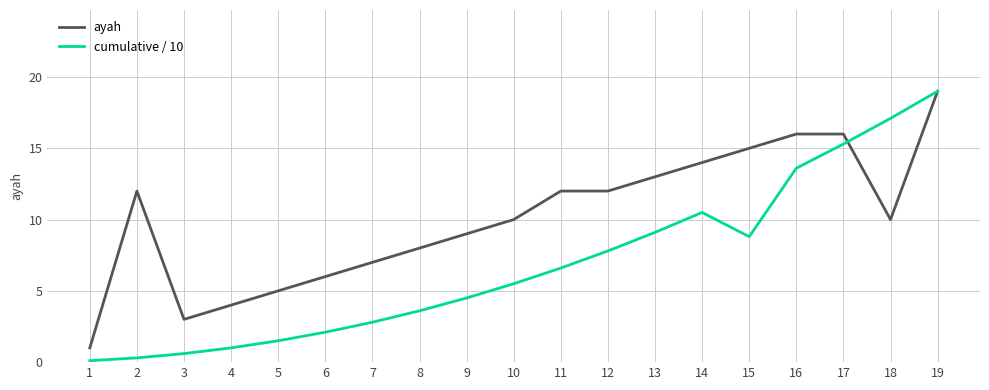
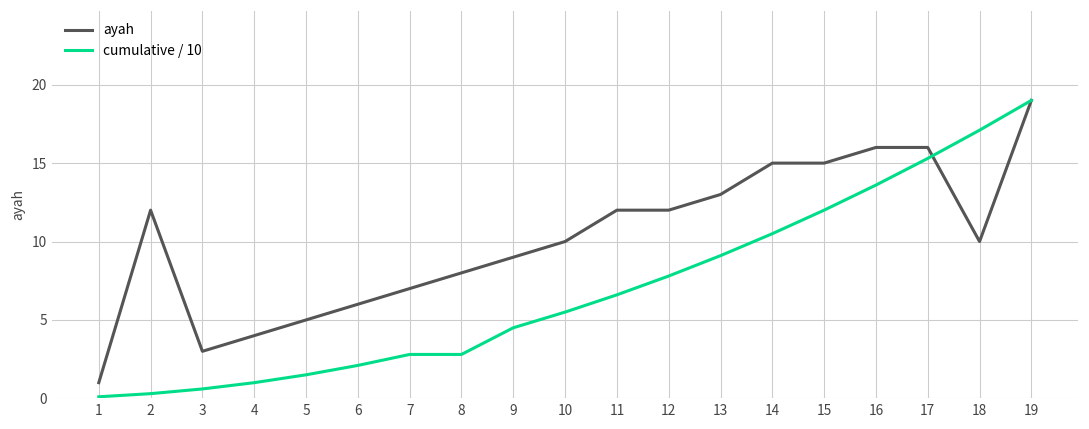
  {
    "ayah": {
      "1": 1,
      "2": 12,
      "3": 3,
      "4": 4,
      "5": 5,
      "6": 6,
      "7": 7,
      "8": 8,
      "9": 9,
      "10": 10,
      "11": 12,
      "12": 12,
      "13": 13,
-     "14": 14,
+     "14": 15,
      "15": 15,
      "16": 16,
      "17": 16,
      "18": 10
    },
    "cumulative / 10": {
      "1": 0.1,
      "2": 0.3,
      "3": 0.6,
      "4": 1.0,
      "5": 1.5,
      "6": 2.1,
      "7": 2.8,
-     "8": 3.6,
+     "8": 2.8,
      "9": 4.5,
      "10": 5.5,
      "11": 6.6,
      "12": 7.8,
      "13": 9.1,
      "14": 10.5,
-     "15": 8.8,
+     "15": 12.0,
      "16": 13.6,
      "17": 15.3,
      "18": 17.1
    }
  }
